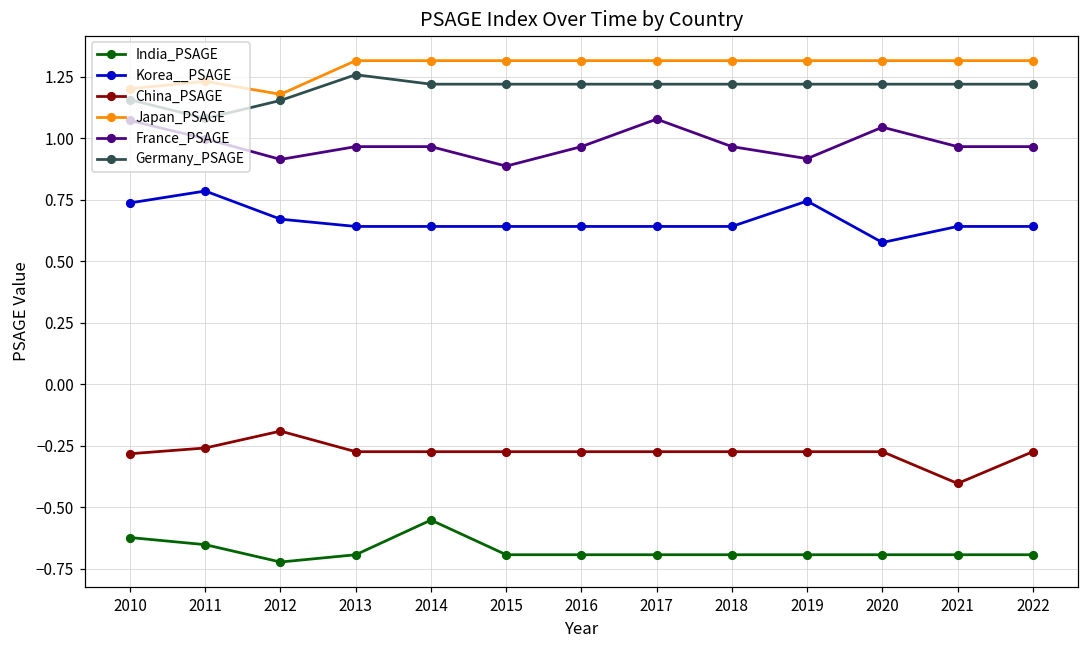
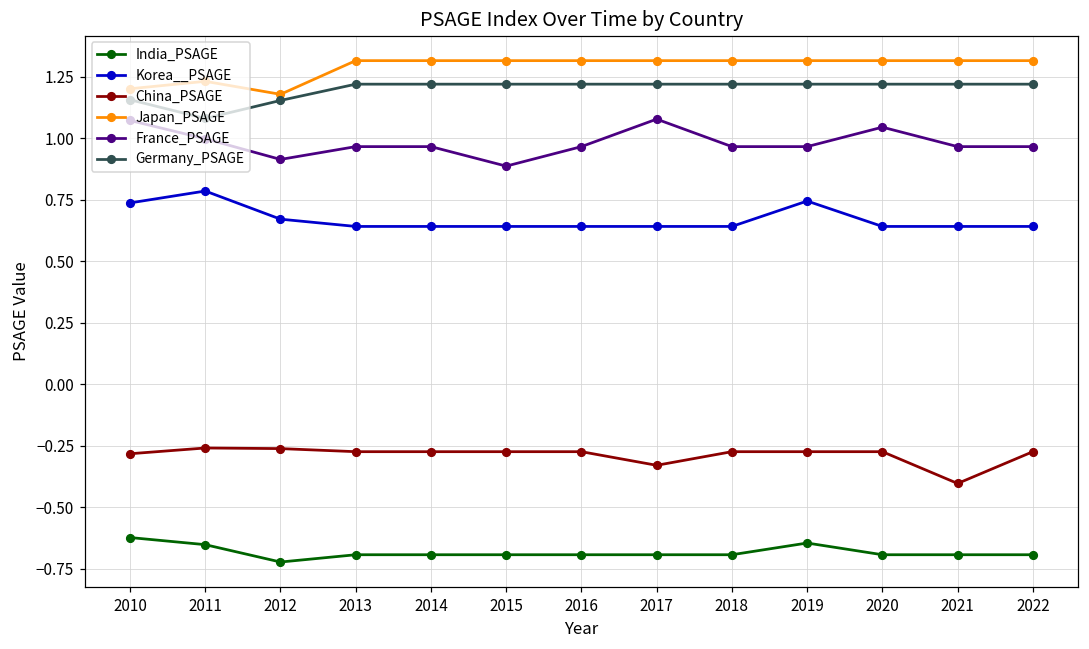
  {
    "India_PSAGE": {
      "2010": -0.62,
      "2011": -0.65,
      "2012": -0.72,
      "2013": -0.69,
-     "2014": -0.55,
+     "2014": -0.69,
      "2015": -0.69,
      "2016": -0.69,
      "2017": -0.69,
      "2018": -0.69,
-     "2019": -0.69,
+     "2019": -0.65,
      "2020": -0.69,
      "2021": -0.69,
      "2022": -0.69
    },
    "Korea__PSAGE": {
      "2010": 0.74,
      "2011": 0.79,
      "2012": 0.67,
      "2013": 0.64,
      "2014": 0.64,
      "2015": 0.64,
      "2016": 0.64,
      "2017": 0.64,
      "2018": 0.64,
      "2019": 0.74,
-     "2020": 0.58,
+     "2020": 0.64,
      "2021": 0.64,
      "2022": 0.64
    },
    "China_PSAGE": {
      "2010": -0.28,
      "2011": -0.26,
-     "2012": -0.19,
+     "2012": -0.26,
      "2013": -0.27,
      "2014": -0.27,
      "2015": -0.27,
      "2016": -0.27,
-     "2017": -0.27,
+     "2017": -0.33,
      "2018": -0.27,
      "2019": -0.27,
      "2020": -0.27,
      "2021": -0.40,
      "2022": -0.27
    },
    "Japan_PSAGE": {
      "2012": 1.18,
      "2013": 1.32,
      "2014": 1.32,
      "2015": 1.32,
      "2016": 1.32,
      "2017": 1.32,
      "2018": 1.32,
      "2019": 1.32,
      "2020": 1.32,
      "2021": 1.32,
      "2022": 1.32
    },
    "France_PSAGE": {
      "2012": 0.91,
      "2013": 0.97,
      "2014": 0.97,
      "2015": 0.89,
      "2016": 0.97,
      "2017": 1.08,
      "2018": 0.97,
-     "2019": 0.92,
+     "2019": 0.97,
      "2020": 1.04,
      "2021": 0.97,
      "2022": 0.97
    },
    "Germany_PSAGE": {
      "2012": 1.15,
-     "2013": 1.26,
+     "2013": 1.22,
      "2014": 1.22,
      "2015": 1.22,
      "2016": 1.22,
      "2017": 1.22,
      "2018": 1.22,
      "2019": 1.22,
      "2020": 1.22,
      "2021": 1.22,
      "2022": 1.22
    }
  }
